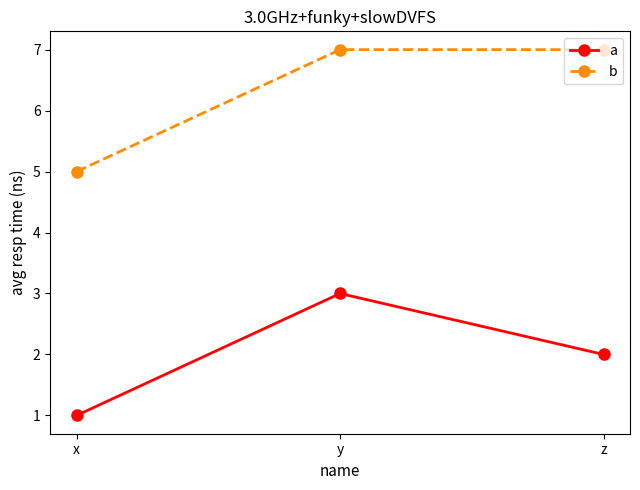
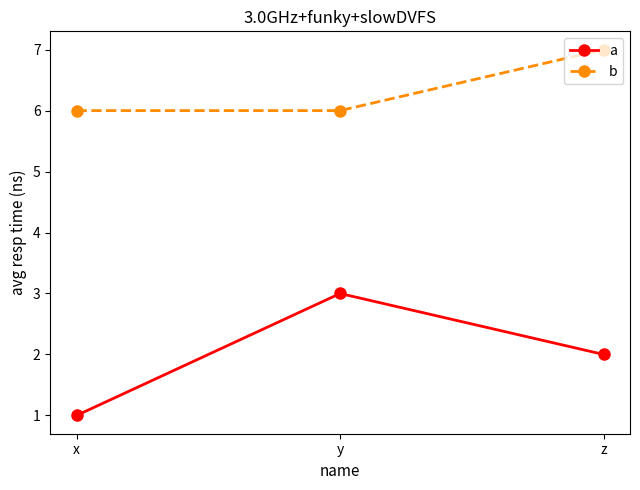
  {
    "a": {
      "x": 1,
      "y": 3,
      "z": 2
    },
    "b": {
-     "x": 5,
-     "y": 7
+     "x": 6,
+     "y": 6
    }
  }
